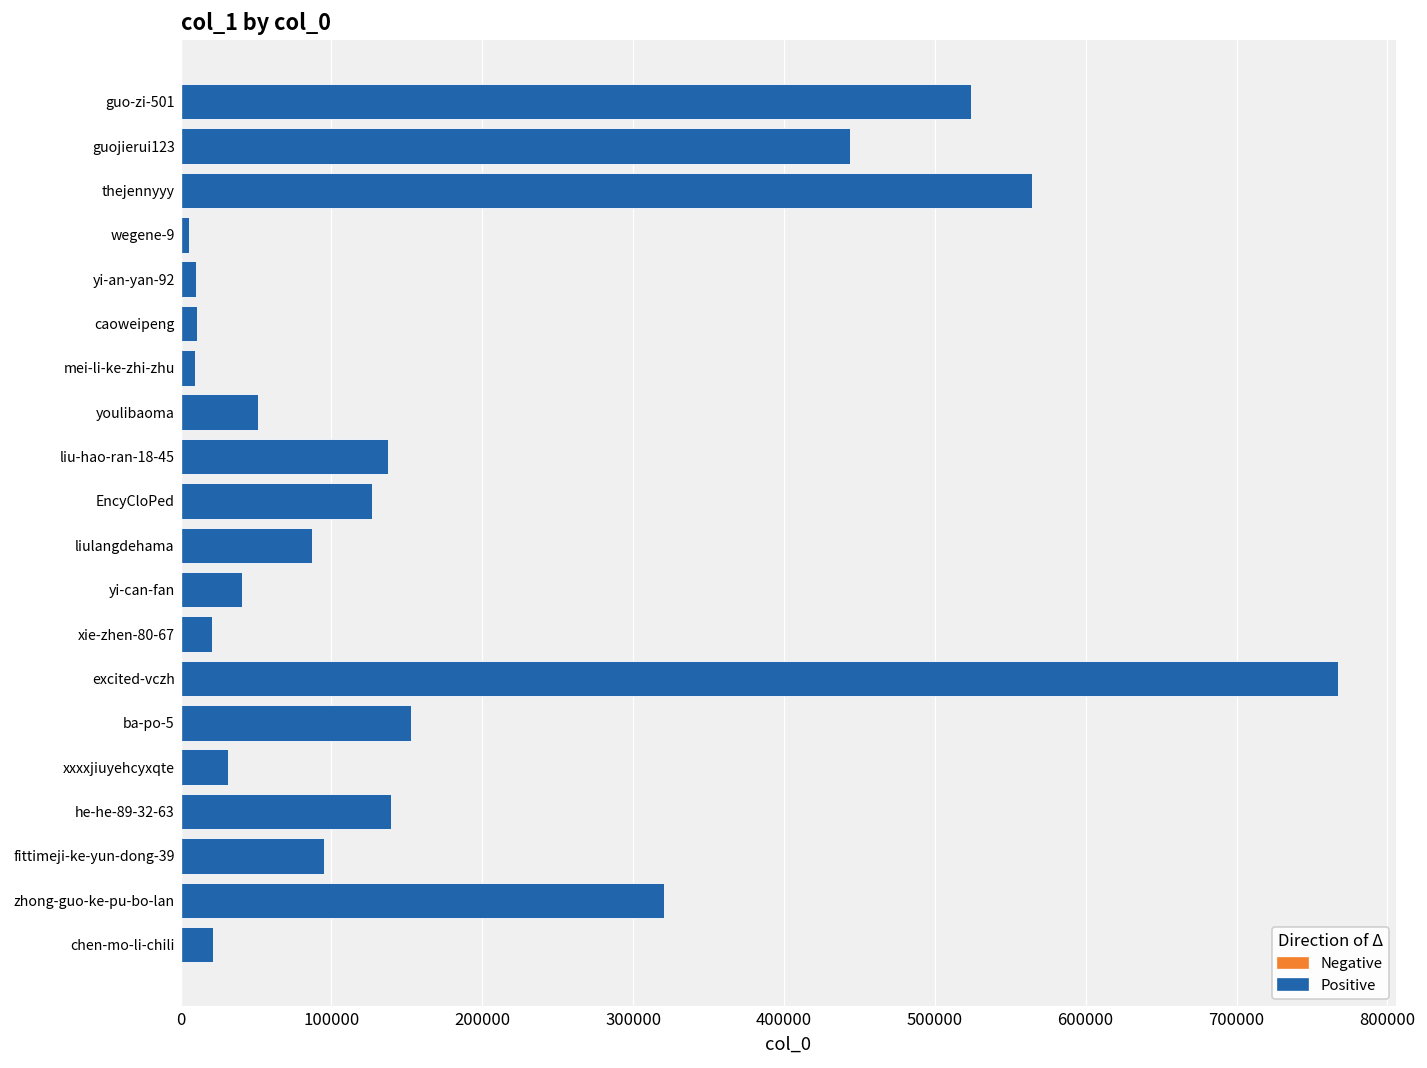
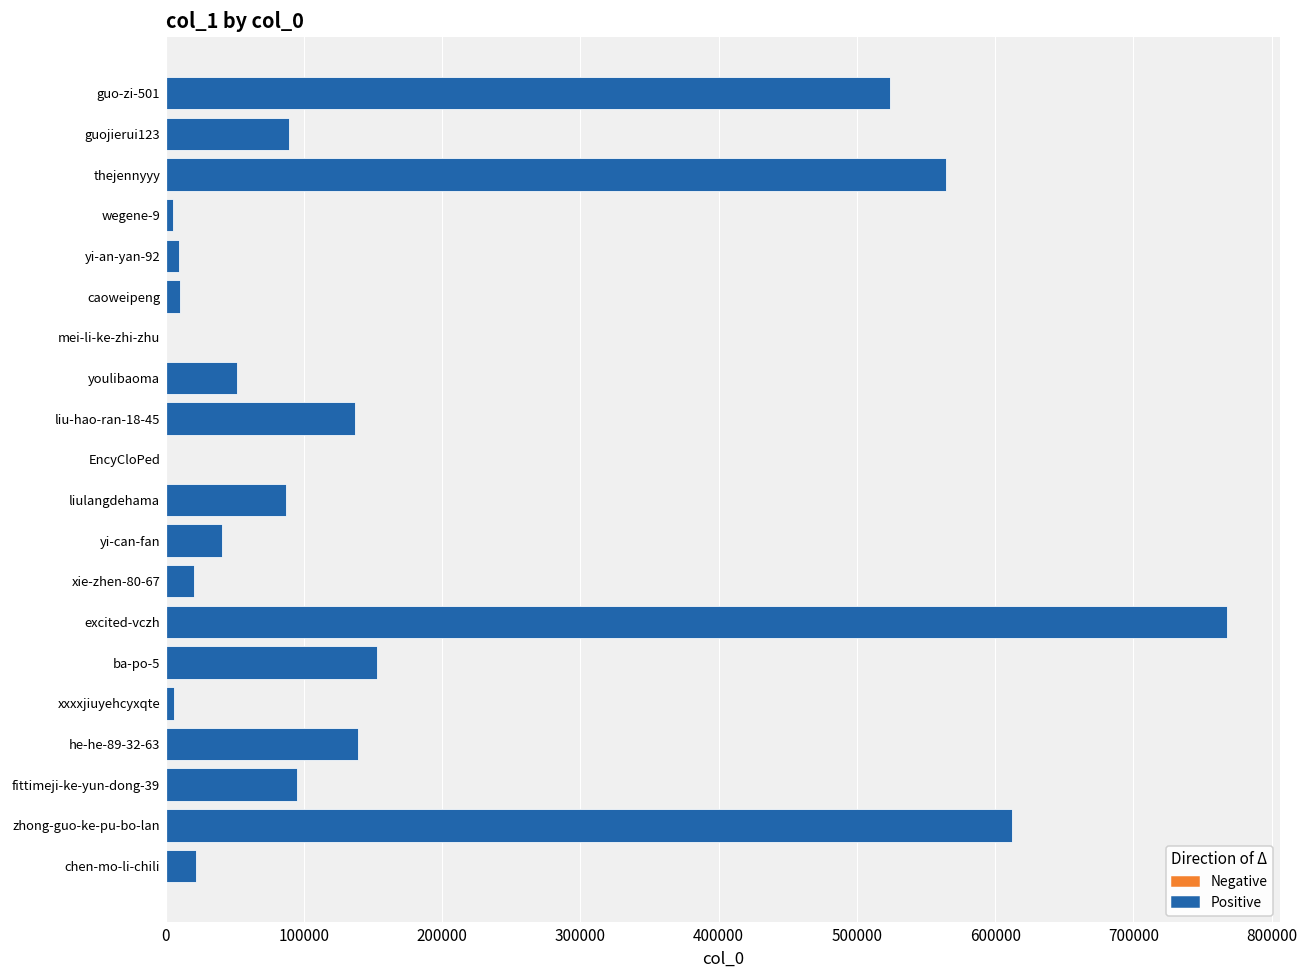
  {
    "guo-zi-501": 524000,
-   "guojierui123": 444000,
+   "guojierui123": 89000,
    "thejennyyy": 565000,
    "wegene-9": 6000,
    "yi-an-yan-92": 10000,
    "caoweipeng": 11000,
-   "mei-li-ke-zhi-zhu": 10000,
+   "mei-li-ke-zhi-zhu": 0,
    "youlibaoma": 51000,
    "liu-hao-ran-18-45": 137000,
-   "EncyCloPed": 127000,
+   "EncyCloPed": 0,
    "liulangdehama": 87000,
    "yi-can-fan": 41000,
    "xie-zhen-80-67": 20000,
    "excited-vczh": 768000,
    "ba-po-5": 153000,
-   "xxxxjiuyehcyxqte": 31000,
+   "xxxxjiuyehcyxqte": 6000,
    "he-he-89-32-63": 139000,
    "fittimeji-ke-yun-dong-39": 95000,
-   "zhong-guo-ke-pu-bo-lan": 320000,
+   "zhong-guo-ke-pu-bo-lan": 612000,
    "chen-mo-li-chili": 22000
  }
